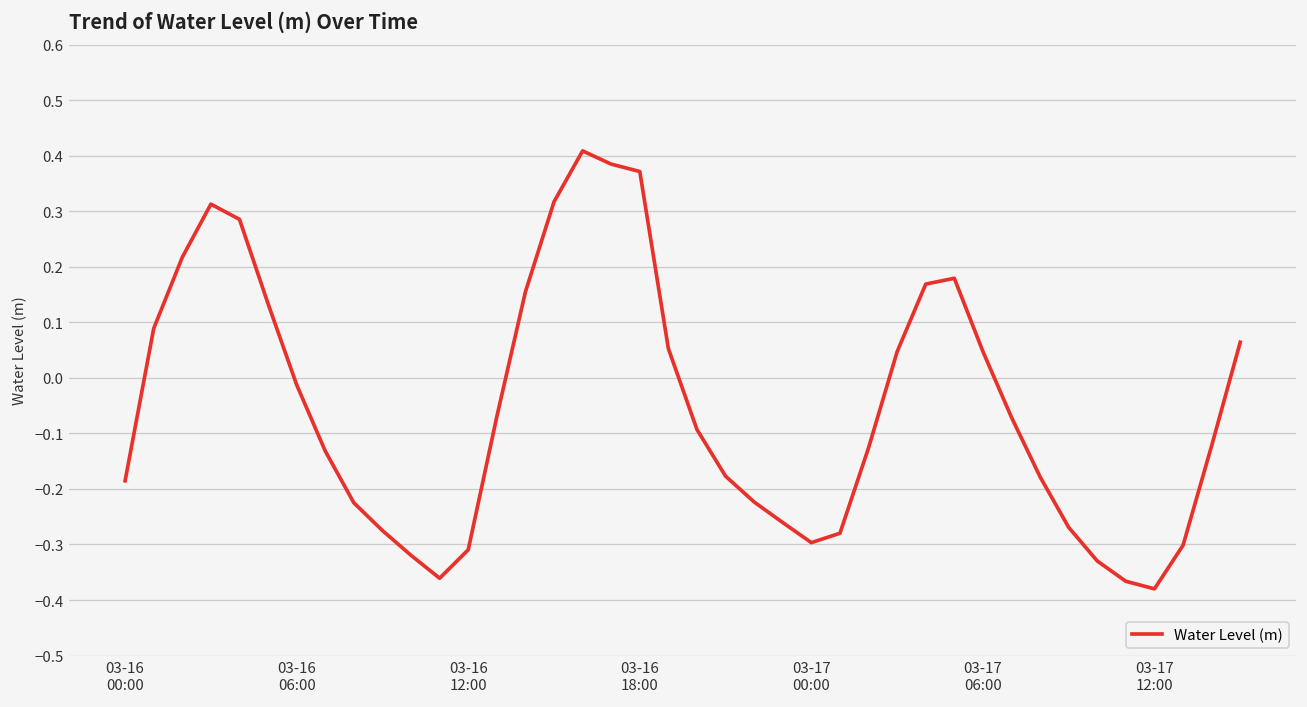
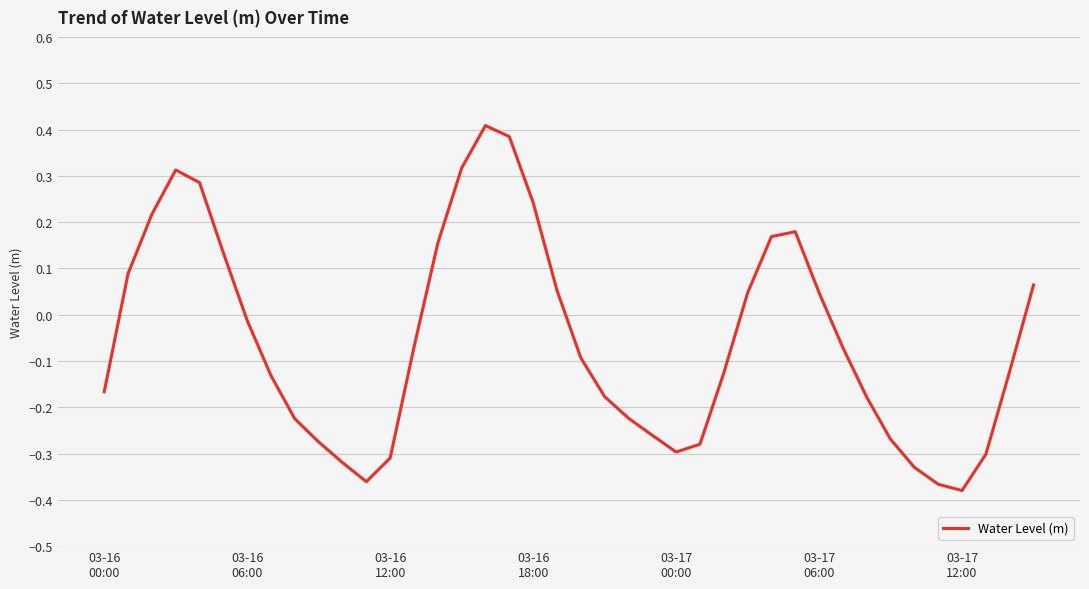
  {
-   "03-16 00:00": -0.19,
+   "03-16 00:00": -0.17,
    "03-16 06:00": -0.01,
    "03-16 12:00": -0.31,
-   "03-16 18:00": 0.37,
+   "03-16 18:00": 0.24,
    "03-17 00:00": -0.30,
    "03-17 06:00": 0.05,
    "03-17 12:00": -0.38
  }
